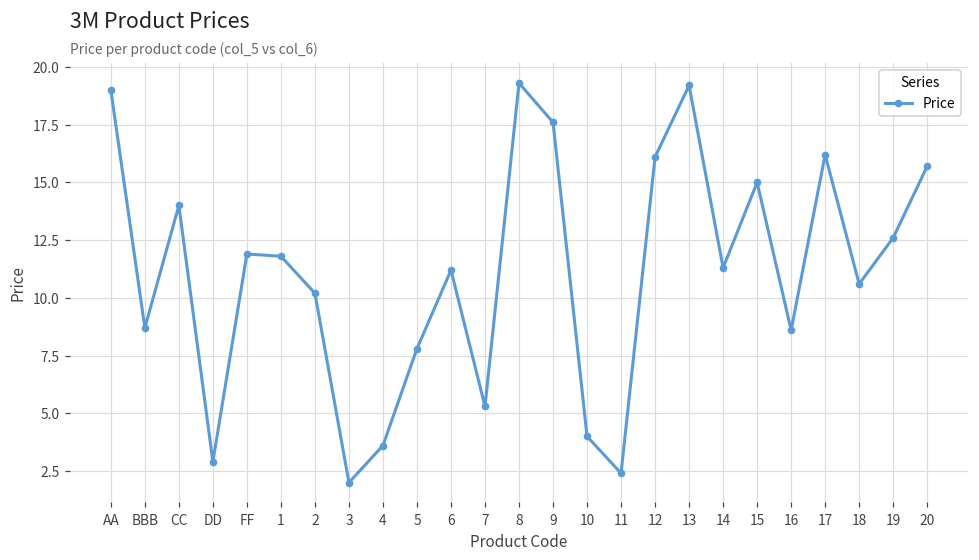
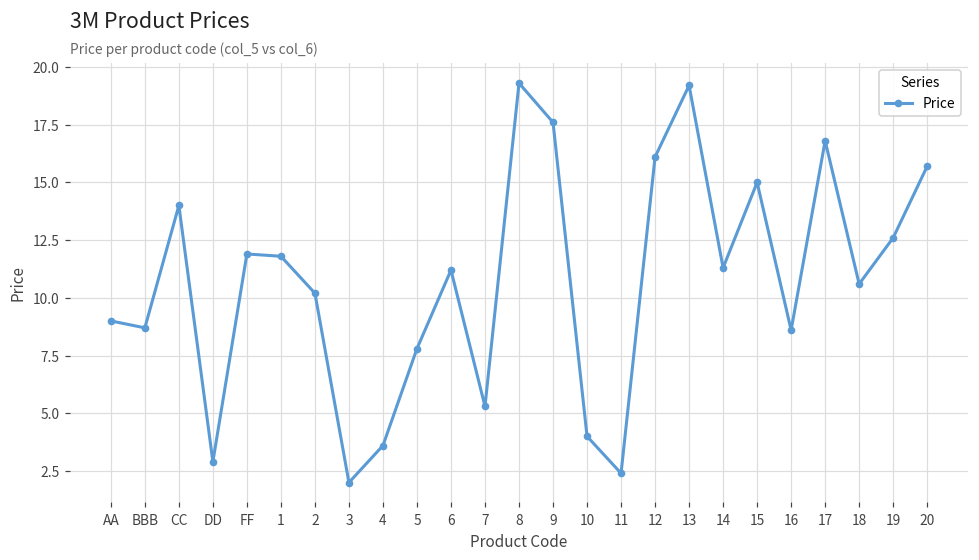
  {
-   "AA": 19,
+   "AA": 9,
    "BBB": 8.7,
    "CC": 14.0,
    "DD": 2.9,
    "FF": 11.9,
    "1": 11.8,
    "2": 10.2,
    "3": 2.0,
    "4": 3.6,
    "5": 7.8,
    "6": 11.2,
    "7": 5.3,
    "8": 19.3,
    "9": 17.6,
    "10": 4.0,
    "11": 2.4,
    "12": 16.1,
    "13": 19.2,
    "14": 11.3,
    "15": 15.0,
    "16": 8.6,
-   "17": 16.2,
+   "17": 16.8,
    "18": 10.6,
    "19": 12.6,
    "20": 15.7
  }
